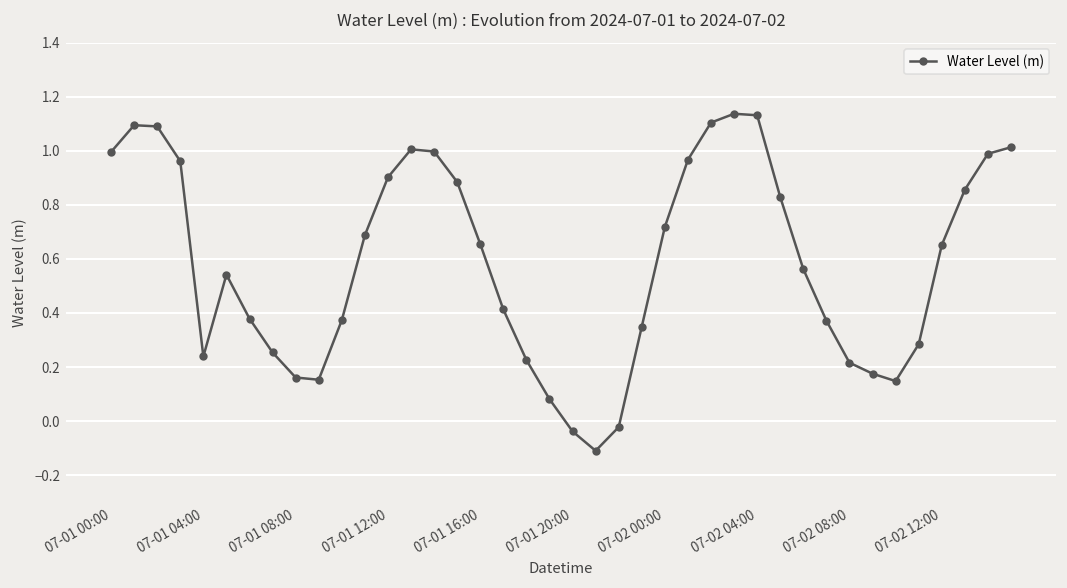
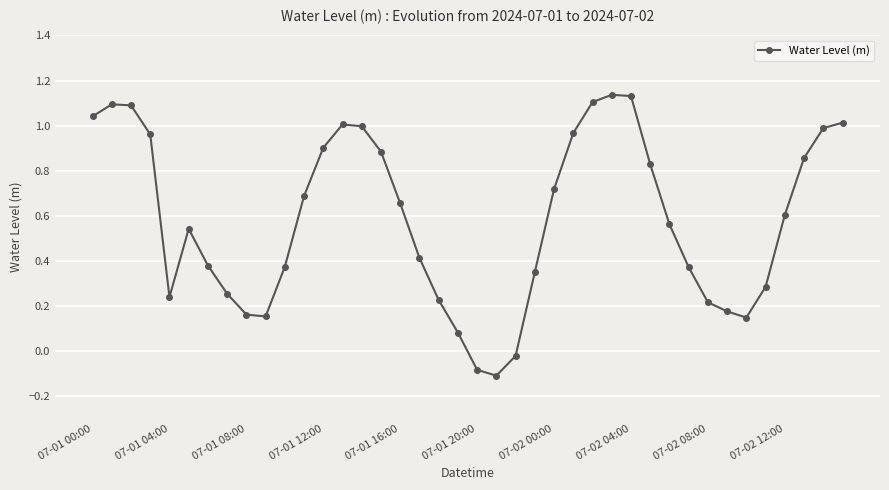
  {
-   "07-01 00:00": 1.00,
+   "07-01 00:00": 1.04,
    "07-01 04:00": 0.24,
    "07-01 08:00": 0.16,
    "07-01 12:00": 0.90,
    "07-01 16:00": 0.65,
-   "07-01 20:00": -0.04,
+   "07-01 20:00": -0.08,
    "07-02 00:00": 0.72,
    "07-02 04:00": 1.13,
    "07-02 08:00": 0.22,
-   "07-02 12:00": 0.65
+   "07-02 12:00": 0.60
  }
